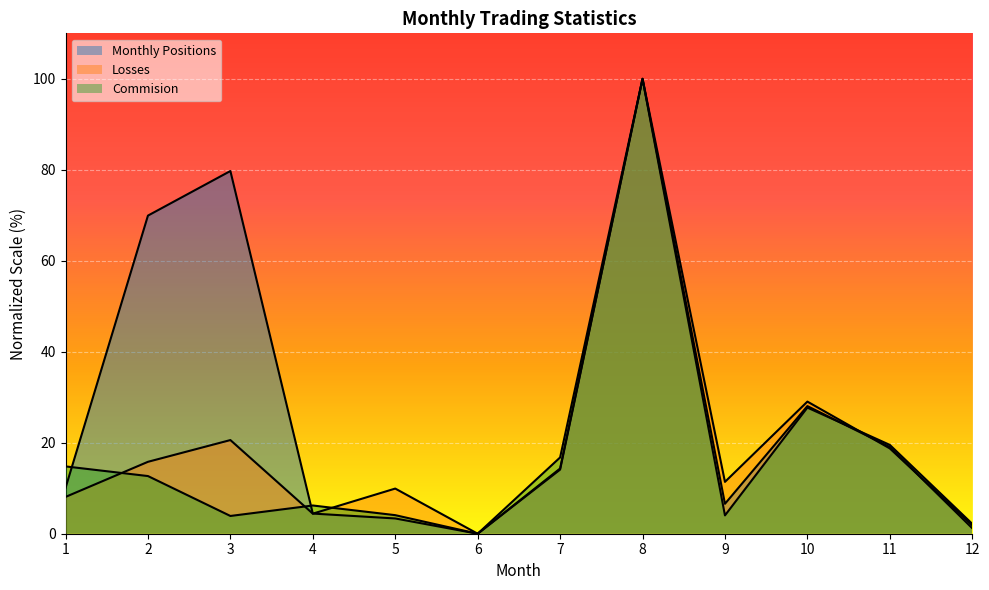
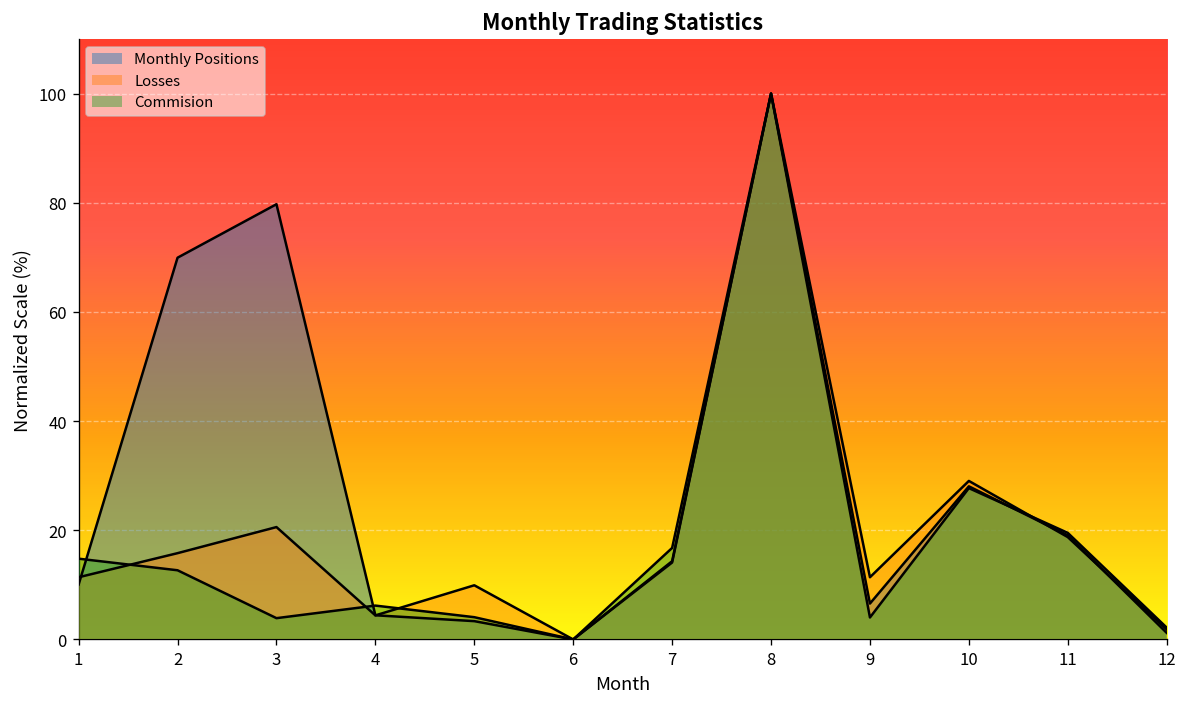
  {
    "Monthly Positions": {
      "1": 10,
      "2": 70,
      "3": 80,
      "5": 3,
      "9": 7,
      "12": 1
    },
    "Losses": {
-     "1": 8,
+     "1": 11,
      "2": 16,
      "3": 21,
      "5": 10,
      "9": 11,
      "10": 29
    },
    "Commision": {
      "1": 15,
      "2": 13,
      "3": 4,
      "4": 6,
      "5": 4,
      "7": 17,
      "9": 4
    }
  }
